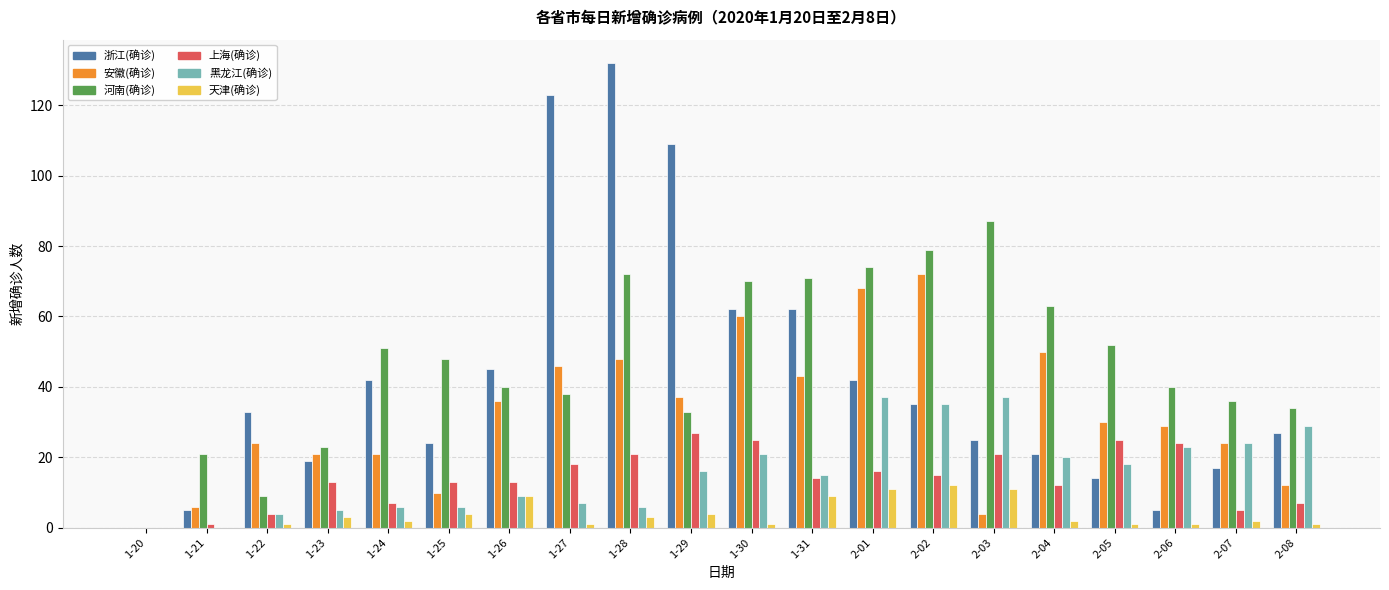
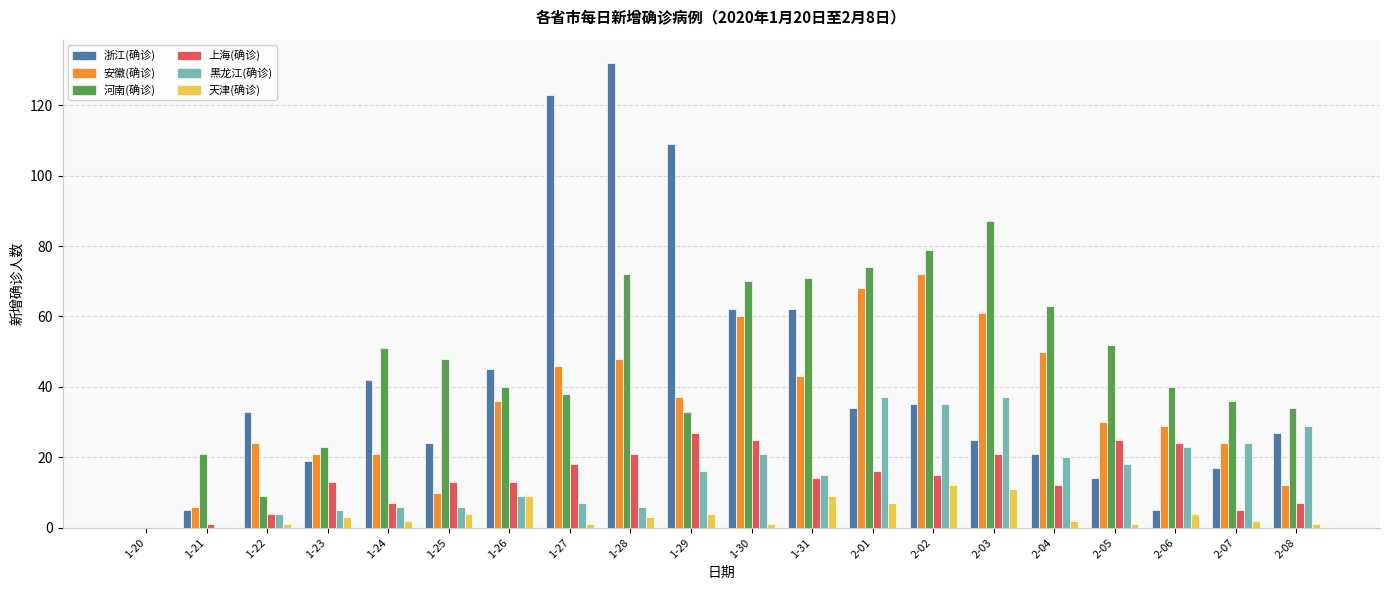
  {
    "浙江(确诊)": {
      "1-20": 0,
      "1-21": 5,
      "1-22": 33,
      "1-23": 19,
      "1-24": 42,
      "1-25": 24,
      "1-26": 45,
      "1-27": 123,
      "1-28": 132,
      "1-29": 109,
      "1-30": 62,
      "1-31": 62,
-     "2-01": 42,
+     "2-01": 34,
      "2-02": 35,
      "2-03": 25,
      "2-04": 21,
      "2-05": 14,
      "2-06": 5,
      "2-07": 17,
      "2-08": 27
    },
    "安徽(确诊)": {
      "1-20": 0,
      "1-21": 6,
      "1-22": 24,
      "1-23": 21,
      "1-24": 21,
      "1-25": 10,
      "1-26": 36,
      "1-27": 46,
      "1-28": 48,
      "1-29": 37,
      "1-30": 60,
      "1-31": 43,
      "2-01": 68,
      "2-02": 72,
-     "2-03": 4,
+     "2-03": 61,
      "2-04": 50,
      "2-05": 30,
      "2-06": 29,
      "2-07": 24,
      "2-08": 12
    },
    "河南(确诊)": {
      "1-20": 0,
      "1-21": 21,
      "1-22": 9,
      "1-23": 23,
      "1-24": 51,
      "1-25": 48,
      "1-26": 40,
      "1-27": 38,
      "1-28": 72,
      "1-29": 33,
      "1-30": 70,
      "1-31": 71,
      "2-01": 74,
      "2-02": 79,
      "2-03": 87,
      "2-04": 63,
      "2-05": 52,
      "2-06": 40,
      "2-07": 36,
      "2-08": 34
    },
    "上海(确诊)": {
      "1-20": 0,
      "1-21": 1,
      "1-22": 4,
      "1-23": 13,
      "1-24": 7,
      "1-25": 13,
      "1-26": 13,
      "1-27": 18,
      "1-28": 21,
      "1-29": 27,
      "1-30": 25,
      "1-31": 14,
      "2-01": 16,
      "2-02": 15,
      "2-03": 21,
      "2-04": 12,
      "2-05": 25,
      "2-06": 24,
      "2-07": 5,
      "2-08": 7
    },
    "黑龙江(确诊)": {
      "1-20": 0,
      "1-21": 0,
      "1-22": 4,
      "1-23": 5,
      "1-24": 6,
      "1-25": 6,
      "1-26": 9,
      "1-27": 7,
      "1-28": 6,
      "1-29": 16,
      "1-30": 21,
      "1-31": 15,
      "2-01": 37,
      "2-02": 35,
      "2-03": 37,
      "2-04": 20,
      "2-05": 18,
      "2-06": 23,
      "2-07": 24,
      "2-08": 29
    },
    "天津(确诊)": {
      "1-20": 0,
      "1-21": 0,
      "1-22": 1,
      "1-23": 3,
      "1-24": 2,
      "1-25": 4,
      "1-26": 9,
      "1-27": 1,
      "1-28": 3,
      "1-29": 4,
      "1-30": 1,
      "1-31": 9,
-     "2-01": 11,
+     "2-01": 7,
      "2-02": 12,
      "2-03": 11,
      "2-04": 2,
      "2-05": 1,
-     "2-06": 1,
+     "2-06": 4,
      "2-07": 2,
      "2-08": 1
    }
  }
